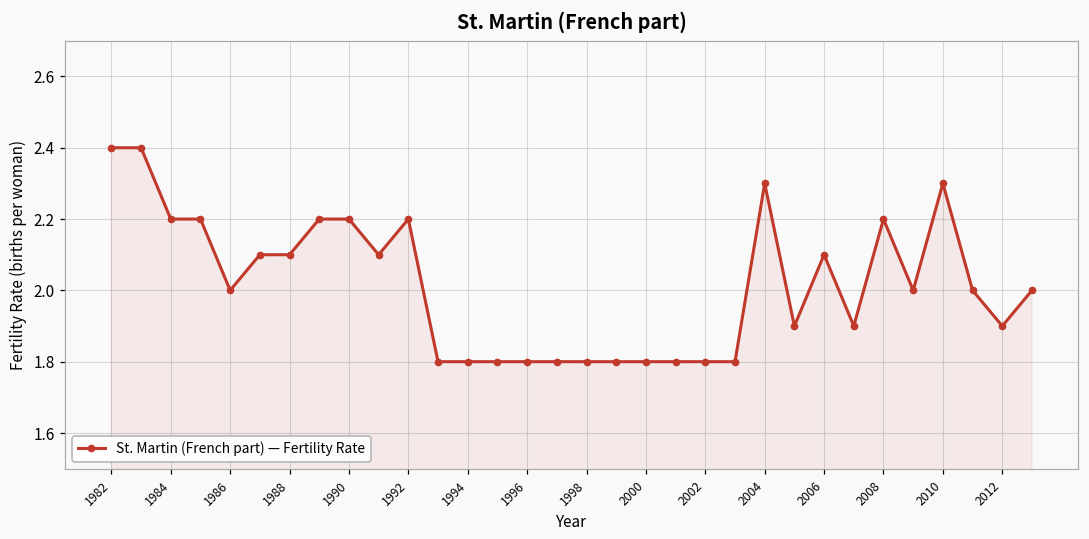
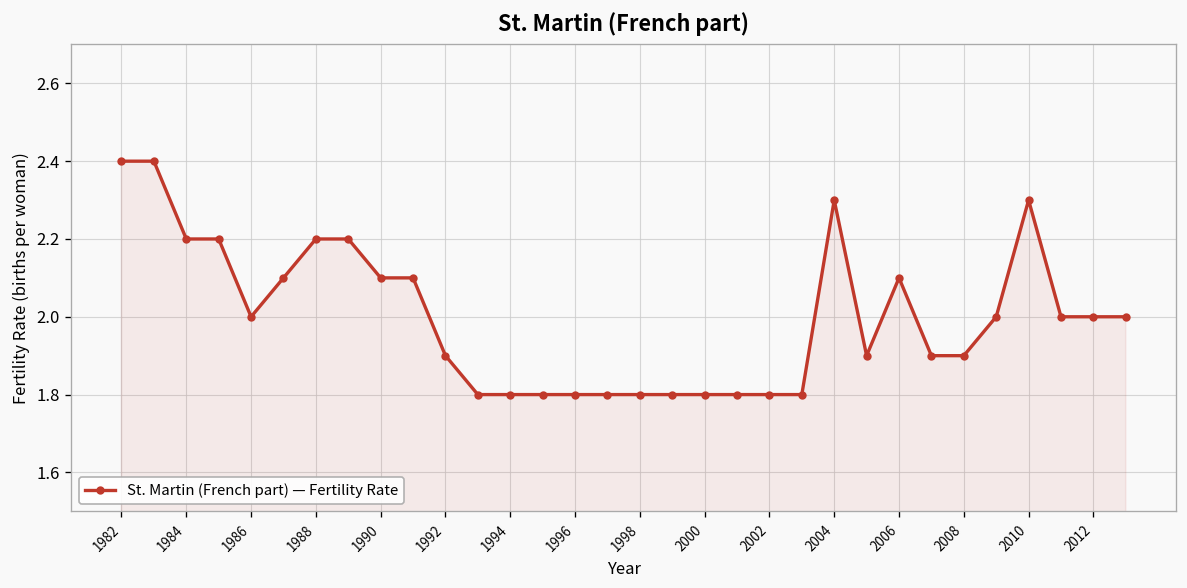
  {
    "1982": 2.4,
    "1984": 2.2,
    "1986": 2.0,
-   "1988": 2.1,
-   "1990": 2.2,
-   "1992": 2.2,
+   "1988": 2.2,
+   "1990": 2.1,
+   "1992": 1.9,
    "1994": 1.8,
    "1996": 1.8,
    "1998": 1.8,
    "2000": 1.8,
    "2002": 1.8,
    "2004": 2.3,
    "2006": 2.1,
-   "2008": 2.2,
+   "2008": 1.9,
    "2010": 2.3,
-   "2012": 1.9
+   "2012": 2.0
  }
